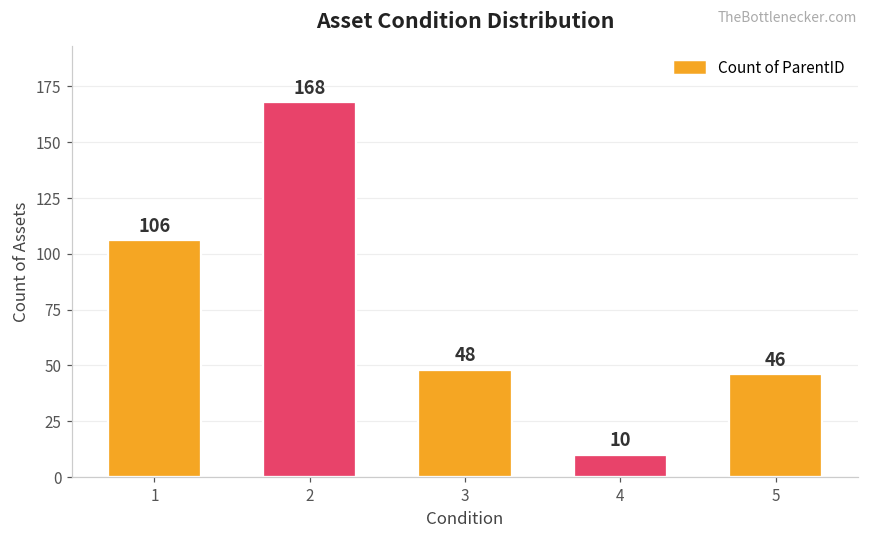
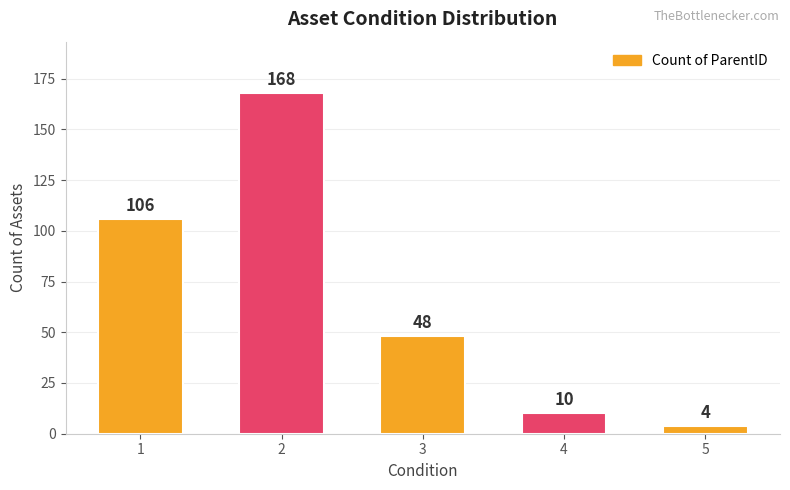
  {
    "1": 106,
    "2": 168,
    "3": 48,
    "4": 10,
-   "5": 46
+   "5": 4
  }
